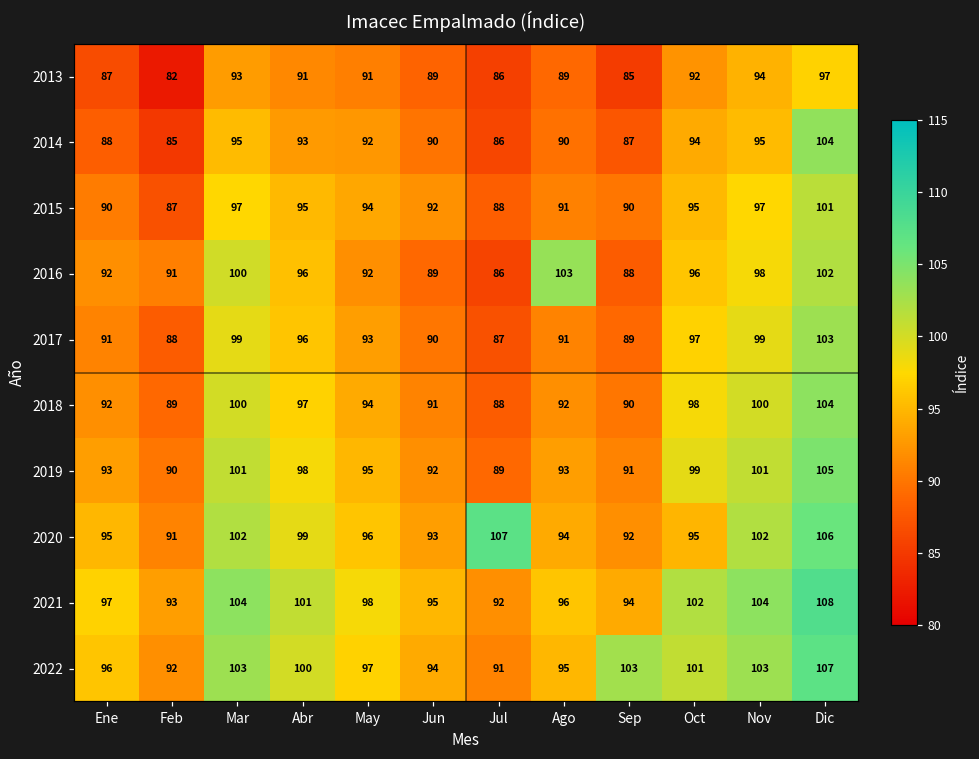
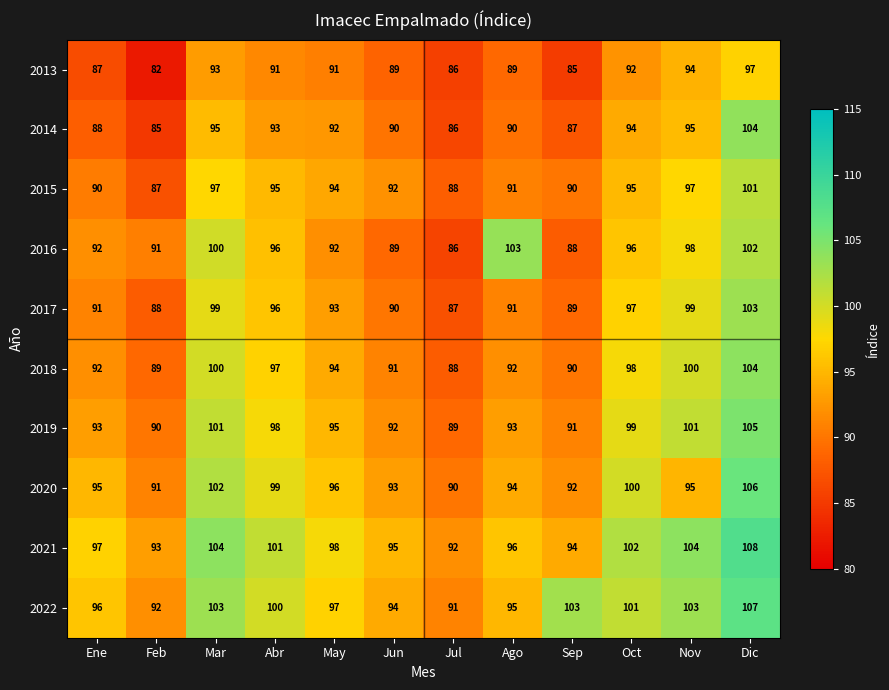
  {
    "2013": {
      "Ene": 87,
      "Feb": 82,
      "Mar": 93,
      "Abr": 91,
      "May": 91,
      "Jun": 89,
      "Jul": 86,
      "Ago": 89,
      "Sep": 85,
      "Oct": 92,
      "Nov": 94,
      "Dic": 97
    },
    "2014": {
      "Ene": 88,
      "Feb": 85,
      "Mar": 95,
      "Abr": 93,
      "May": 92,
      "Jun": 90,
      "Jul": 86,
      "Ago": 90,
      "Sep": 87,
      "Oct": 94,
      "Nov": 95,
      "Dic": 104
    },
    "2015": {
      "Ene": 90,
      "Feb": 87,
      "Mar": 97,
      "Abr": 95,
      "May": 94,
      "Jun": 92,
      "Jul": 88,
      "Ago": 91,
      "Sep": 90,
      "Oct": 95,
      "Nov": 97,
      "Dic": 101
    },
    "2016": {
      "Ene": 92,
      "Feb": 91,
      "Mar": 100,
      "Abr": 96,
      "May": 92,
      "Jun": 89,
      "Jul": 86,
      "Ago": 103,
      "Sep": 88,
      "Oct": 96,
      "Nov": 98,
      "Dic": 102
    },
    "2017": {
      "Ene": 91,
      "Feb": 88,
      "Mar": 99,
      "Abr": 96,
      "May": 93,
      "Jun": 90,
      "Jul": 87,
      "Ago": 91,
      "Sep": 89,
      "Oct": 97,
      "Nov": 99,
      "Dic": 103
    },
    "2018": {
      "Ene": 92,
      "Feb": 89,
      "Mar": 100,
      "Abr": 97,
      "May": 94,
      "Jun": 91,
      "Jul": 88,
      "Ago": 92,
      "Sep": 90,
      "Oct": 98,
      "Nov": 100,
      "Dic": 104
    },
    "2019": {
      "Ene": 93,
      "Feb": 90,
      "Mar": 101,
      "Abr": 98,
      "May": 95,
      "Jun": 92,
      "Jul": 89,
      "Ago": 93,
      "Sep": 91,
      "Oct": 99,
      "Nov": 101,
      "Dic": 105
    },
    "2020": {
      "Ene": 95,
      "Feb": 91,
      "Mar": 102,
      "Abr": 99,
      "May": 96,
      "Jun": 93,
-     "Jul": 107,
+     "Jul": 90,
      "Ago": 94,
      "Sep": 92,
-     "Oct": 95,
-     "Nov": 102,
+     "Oct": 100,
+     "Nov": 95,
      "Dic": 106
    },
    "2021": {
      "Ene": 97,
      "Feb": 93,
      "Mar": 104,
      "Abr": 101,
      "May": 98,
      "Jun": 95,
      "Jul": 92,
      "Ago": 96,
      "Sep": 94,
      "Oct": 102,
      "Nov": 104,
      "Dic": 108
    },
    "2022": {
      "Ene": 96,
      "Feb": 92,
      "Mar": 103,
      "Abr": 100,
      "May": 97,
      "Jun": 94,
      "Jul": 91,
      "Ago": 95,
      "Sep": 103,
      "Oct": 101,
      "Nov": 103,
      "Dic": 107
    }
  }
